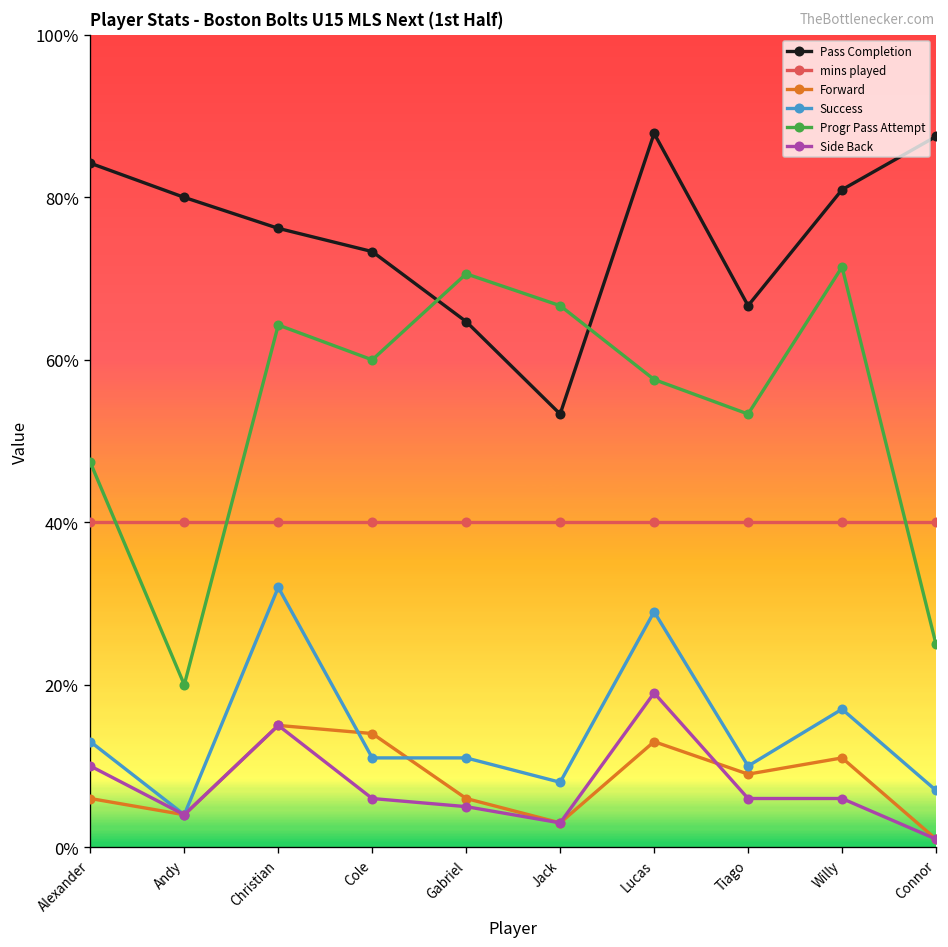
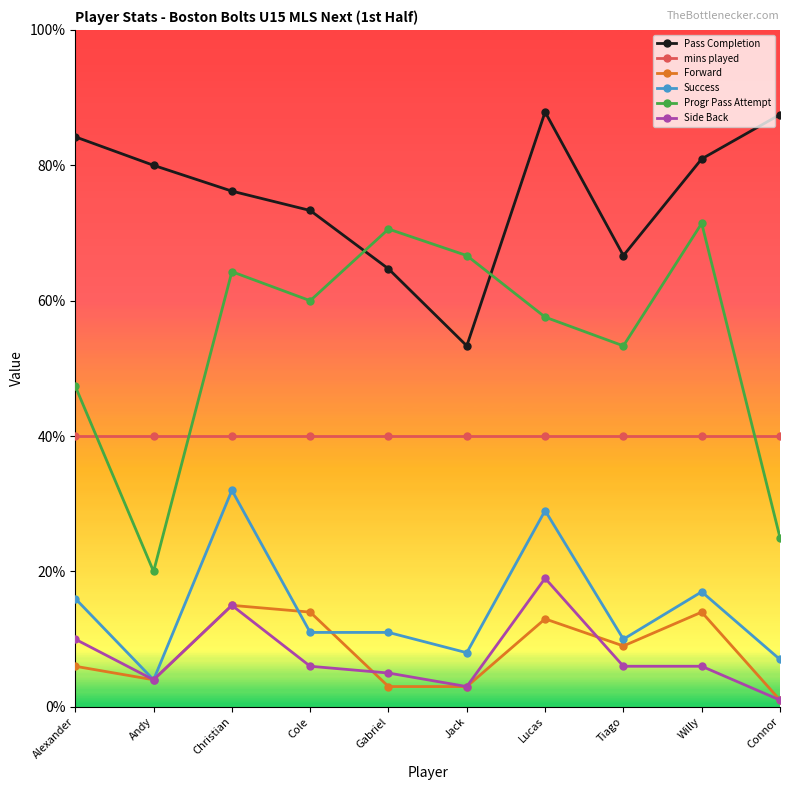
  {
    "Pass Completion": {
      "Alexander": "84%",
      "Andy": "80%",
      "Christian": "76%",
      "Cole": "73%",
      "Gabriel": "65%",
      "Jack": "53%",
      "Lucas": "88%",
      "Tiago": "67%",
      "Willy": "81%",
      "Connor": "88%"
    },
    "mins played": {
      "Alexander": "40%",
      "Andy": "40%",
      "Christian": "40%",
      "Cole": "40%",
      "Gabriel": "40%",
      "Jack": "40%",
      "Lucas": "40%",
      "Tiago": "40%",
      "Willy": "40%",
      "Connor": "40%"
    },
    "Forward": {
      "Alexander": "6%",
      "Cole": "14%",
-     "Gabriel": "6%",
+     "Gabriel": "3%",
      "Lucas": "13%",
      "Tiago": "9%",
-     "Willy": "11%"
+     "Willy": "14%"
    },
    "Success": {
-     "Alexander": "13%",
+     "Alexander": "16%",
      "Christian": "32%",
      "Cole": "11%",
      "Gabriel": "11%",
      "Jack": "8%",
      "Lucas": "29%",
      "Tiago": "10%",
      "Willy": "17%",
      "Connor": "7%"
    },
    "Progr Pass Attempt": {
      "Alexander": "47%",
      "Andy": "20%",
      "Christian": "64%",
      "Cole": "60%",
      "Gabriel": "71%",
      "Jack": "67%",
      "Lucas": "58%",
      "Tiago": "53%",
      "Willy": "71%",
      "Connor": "25%"
    },
    "Side Back": {
      "Alexander": "10%",
      "Cole": "6%",
      "Gabriel": "5%",
      "Lucas": "19%",
      "Tiago": "6%",
      "Willy": "6%"
    }
  }
